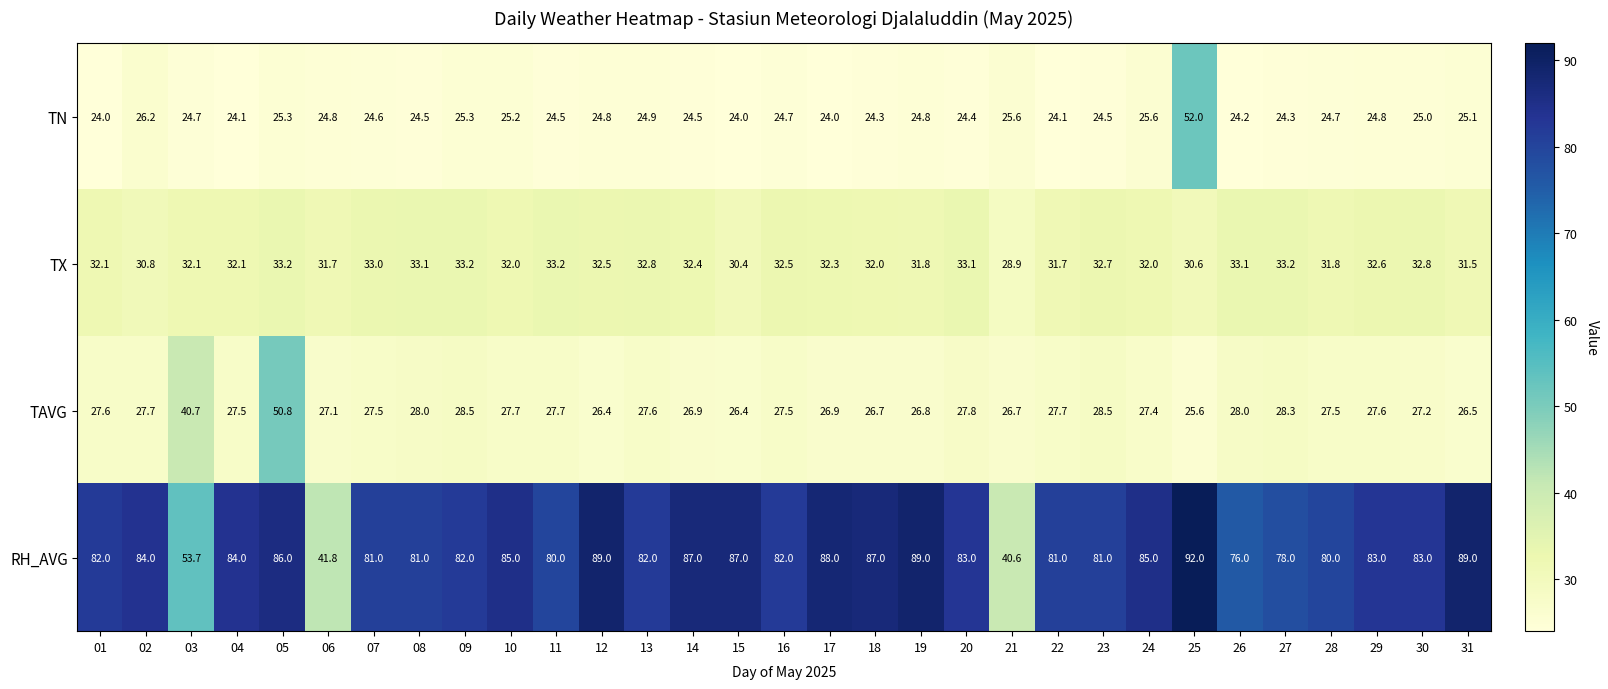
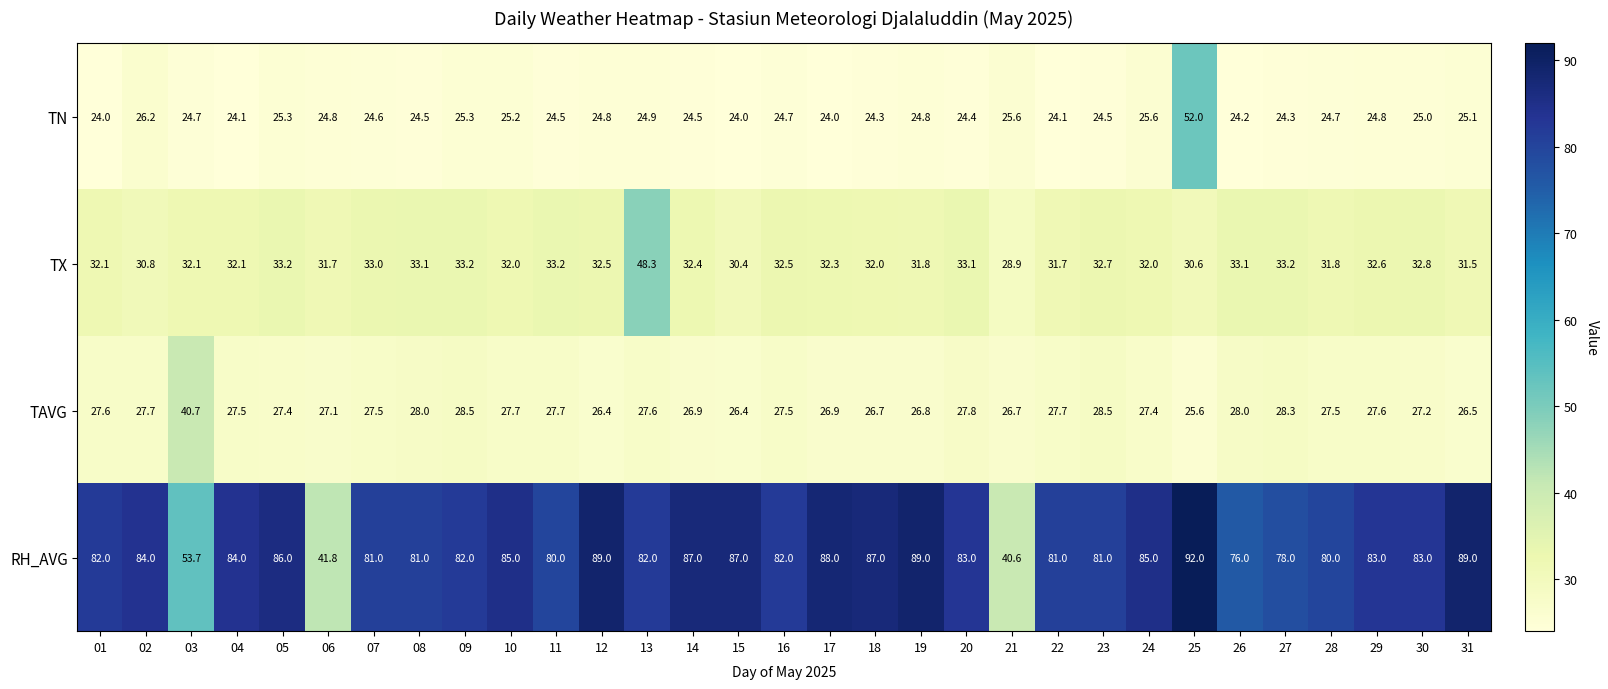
  {
    "TN": {
      "01": 24.0,
      "02": 26.2,
      "03": 24.7,
      "04": 24.1,
      "05": 25.3,
      "06": 24.8,
      "07": 24.6,
      "08": 24.5,
      "09": 25.3,
      "10": 25.2,
      "11": 24.5,
      "12": 24.8,
      "13": 24.9,
      "14": 24.5,
      "15": 24.0,
      "16": 24.7,
      "17": 24.0,
      "18": 24.3,
      "19": 24.8,
      "20": 24.4,
      "21": 25.6,
      "22": 24.1,
      "23": 24.5,
      "24": 25.6,
      "25": 52.0,
      "26": 24.2,
      "27": 24.3,
      "28": 24.7,
      "29": 24.8,
      "30": 25.0,
      "31": 25.1
    },
    "TX": {
      "01": 32.1,
      "02": 30.8,
      "03": 32.1,
      "04": 32.1,
      "05": 33.2,
      "06": 31.7,
      "07": 33.0,
      "08": 33.1,
      "09": 33.2,
      "10": 32.0,
      "11": 33.2,
      "12": 32.5,
-     "13": 32.8,
+     "13": 48.3,
      "14": 32.4,
      "15": 30.4,
      "16": 32.5,
      "17": 32.3,
      "18": 32.0,
      "19": 31.8,
      "20": 33.1,
      "21": 28.9,
      "22": 31.7,
      "23": 32.7,
      "24": 32.0,
      "25": 30.6,
      "26": 33.1,
      "27": 33.2,
      "28": 31.8,
      "29": 32.6,
      "30": 32.8,
      "31": 31.5
    },
    "TAVG": {
      "01": 27.6,
      "02": 27.7,
      "03": 40.7,
      "04": 27.5,
-     "05": 50.8,
+     "05": 27.4,
      "06": 27.1,
      "07": 27.5,
      "08": 28.0,
      "09": 28.5,
      "10": 27.7,
      "11": 27.7,
      "12": 26.4,
      "13": 27.6,
      "14": 26.9,
      "15": 26.4,
      "16": 27.5,
      "17": 26.9,
      "18": 26.7,
      "19": 26.8,
      "20": 27.8,
      "21": 26.7,
      "22": 27.7,
      "23": 28.5,
      "24": 27.4,
      "25": 25.6,
      "26": 28.0,
      "27": 28.3,
      "28": 27.5,
      "29": 27.6,
      "30": 27.2,
      "31": 26.5
    },
    "RH_AVG": {
      "01": 82.0,
      "02": 84.0,
      "03": 53.7,
      "04": 84.0,
      "05": 86.0,
      "06": 41.8,
      "07": 81.0,
      "08": 81.0,
      "09": 82.0,
      "10": 85.0,
      "11": 80.0,
      "12": 89.0,
      "13": 82.0,
      "14": 87.0,
      "15": 87.0,
      "16": 82.0,
      "17": 88.0,
      "18": 87.0,
      "19": 89.0,
      "20": 83.0,
      "21": 40.6,
      "22": 81.0,
      "23": 81.0,
      "24": 85.0,
      "25": 92.0,
      "26": 76.0,
      "27": 78.0,
      "28": 80.0,
      "29": 83.0,
      "30": 83.0,
      "31": 89.0
    }
  }
